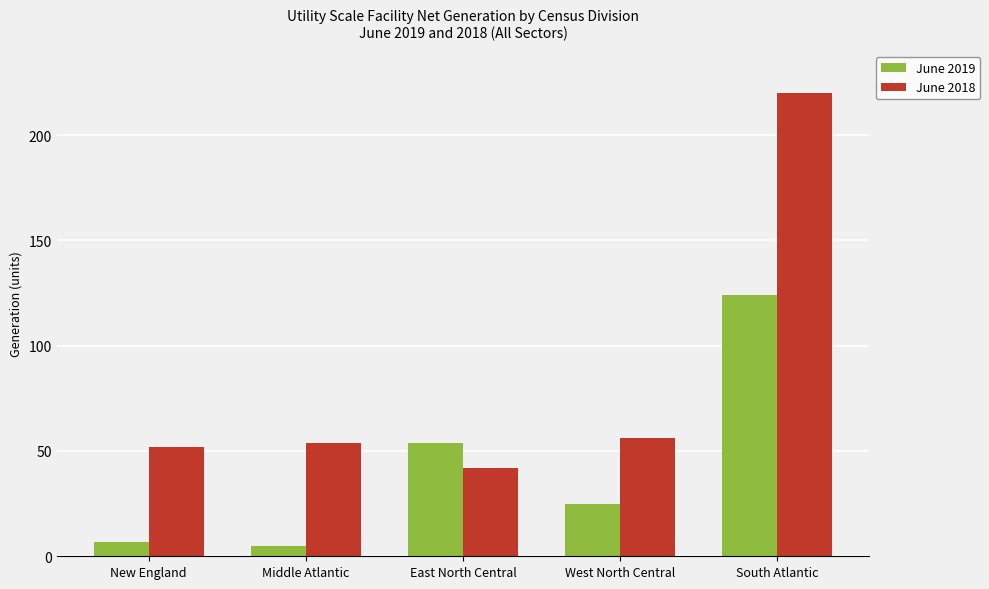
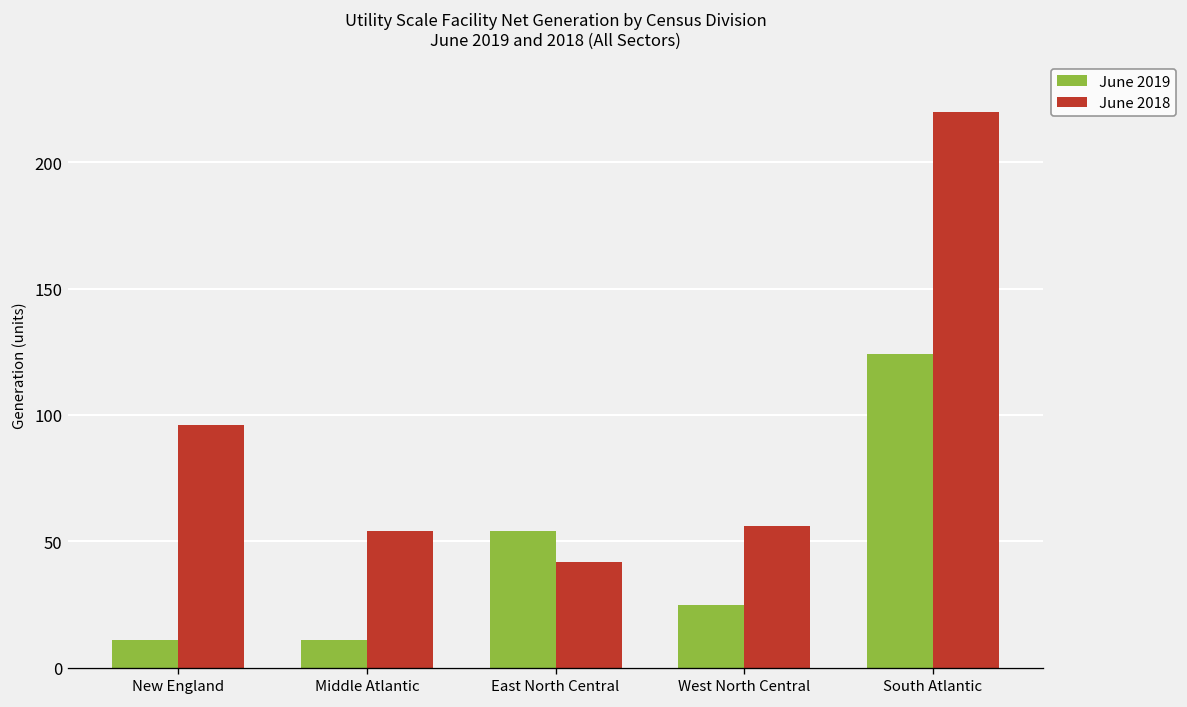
  {
    "June 2019": {
-     "New England": 7,
-     "Middle Atlantic": 5,
+     "New England": 11,
+     "Middle Atlantic": 11,
      "East North Central": 54,
      "West North Central": 25,
      "South Atlantic": 124
    },
    "June 2018": {
-     "New England": 52,
+     "New England": 96,
      "Middle Atlantic": 54,
      "East North Central": 42,
      "West North Central": 56,
      "South Atlantic": 220
    }
  }
